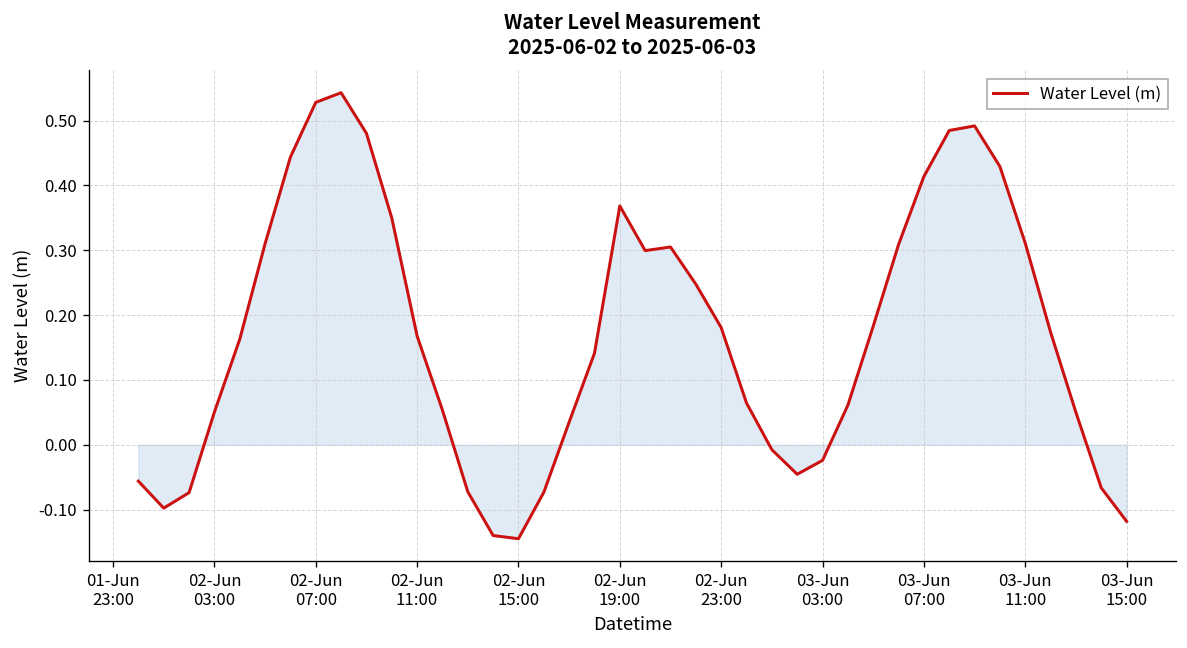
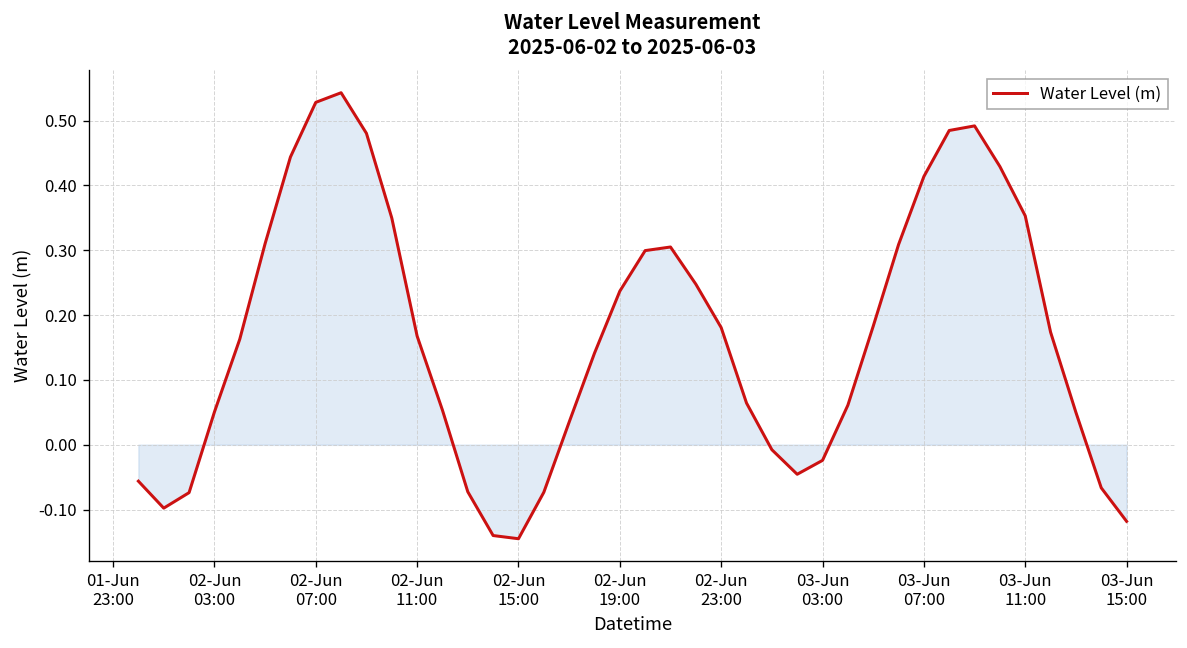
  {
    "Water Level (m)": {
      "02-Jun 15:00": -0.14,
-     "02-Jun 19:00": 0.37,
+     "02-Jun 19:00": 0.24,
      "03-Jun 03:00": -0.02,
-     "03-Jun 11:00": 0.31,
+     "03-Jun 11:00": 0.35,
      "03-Jun 15:00": -0.12
    }
  }
